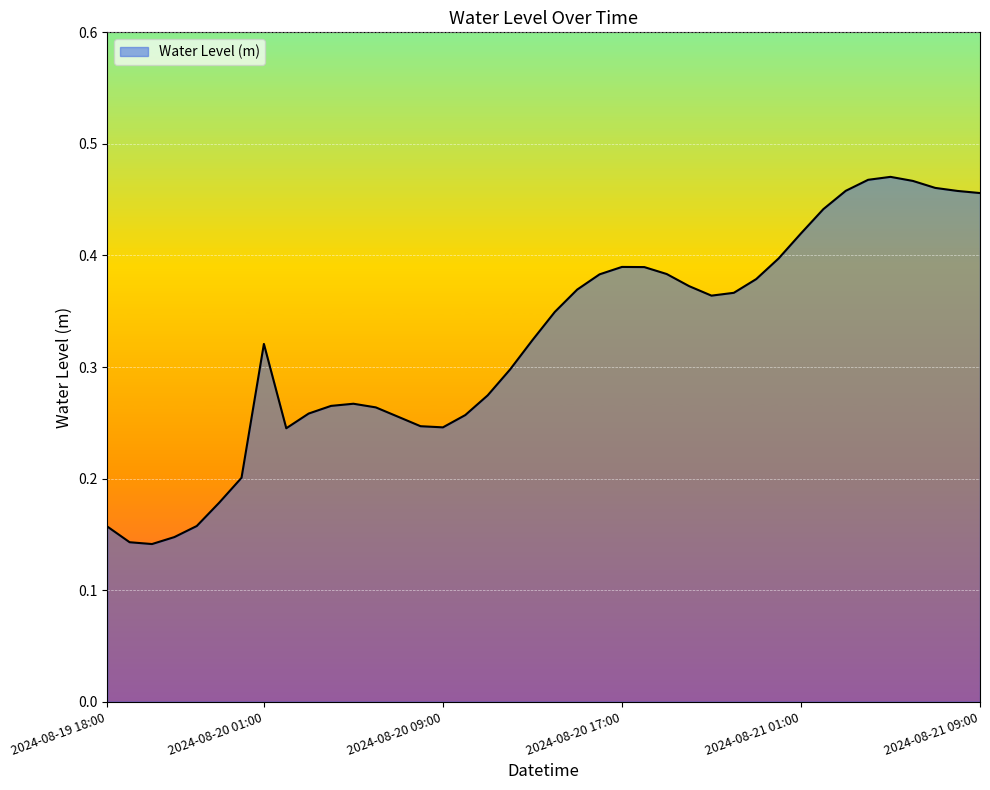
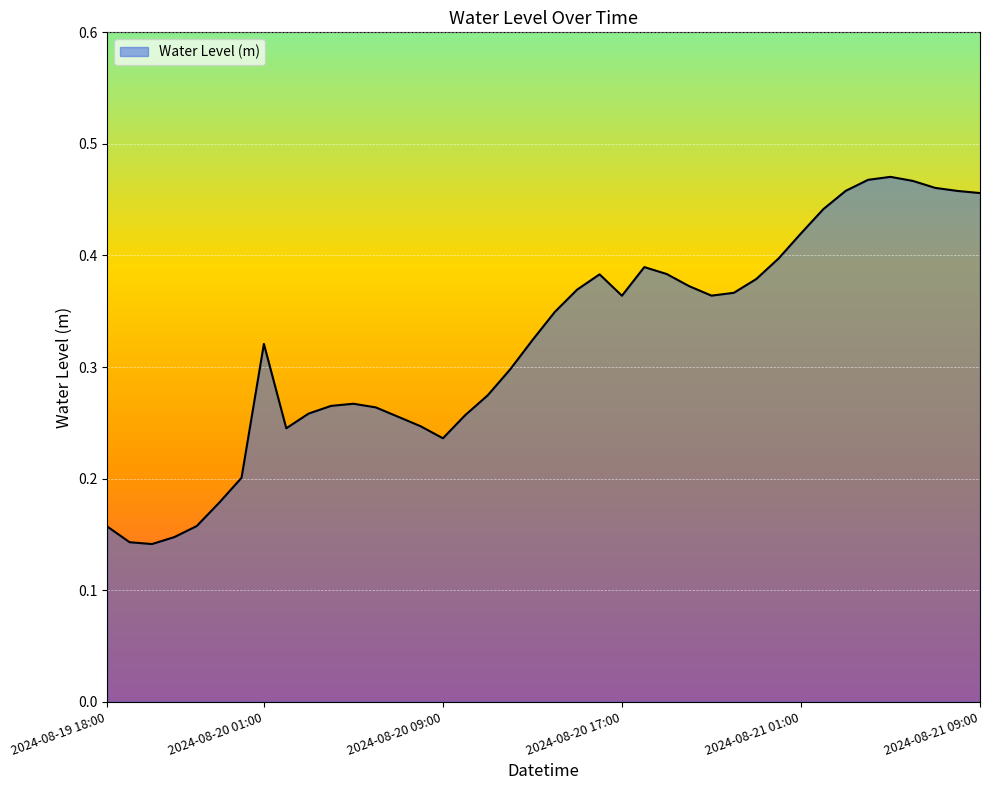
  {
    "2024-08-19 18:00": 0.157,
    "2024-08-20 01:00": 0.321,
-   "2024-08-20 09:00": 0.246,
-   "2024-08-20 17:00": 0.390,
+   "2024-08-20 09:00": 0.236,
+   "2024-08-20 17:00": 0.364,
    "2024-08-21 01:00": 0.420,
    "2024-08-21 09:00": 0.456
  }
